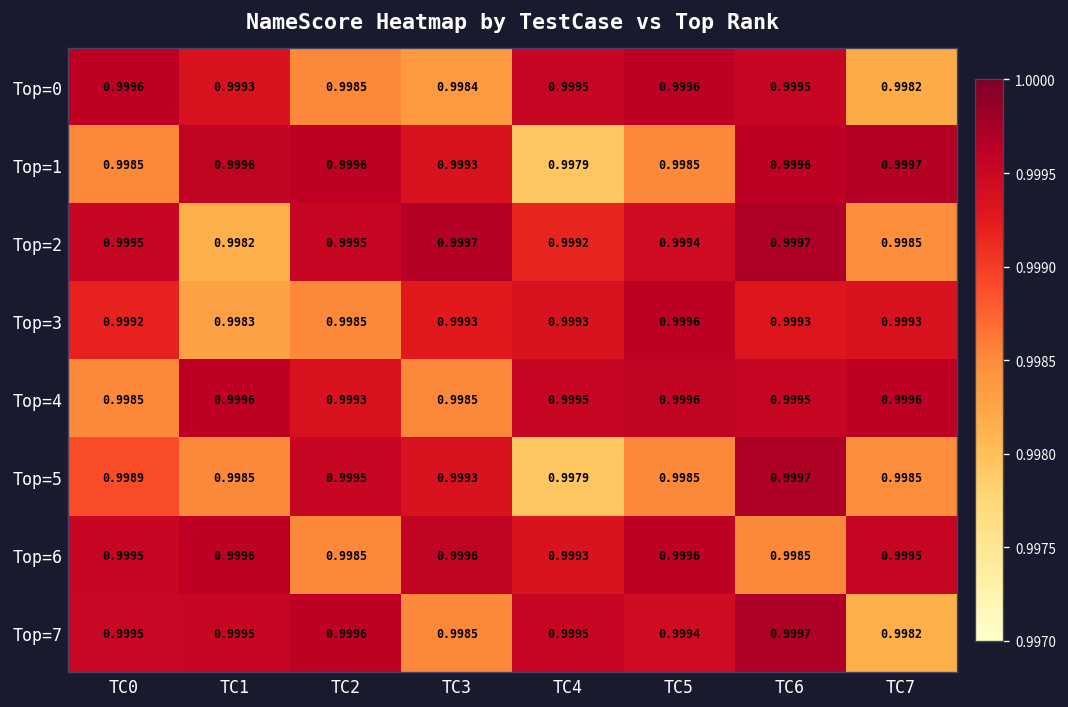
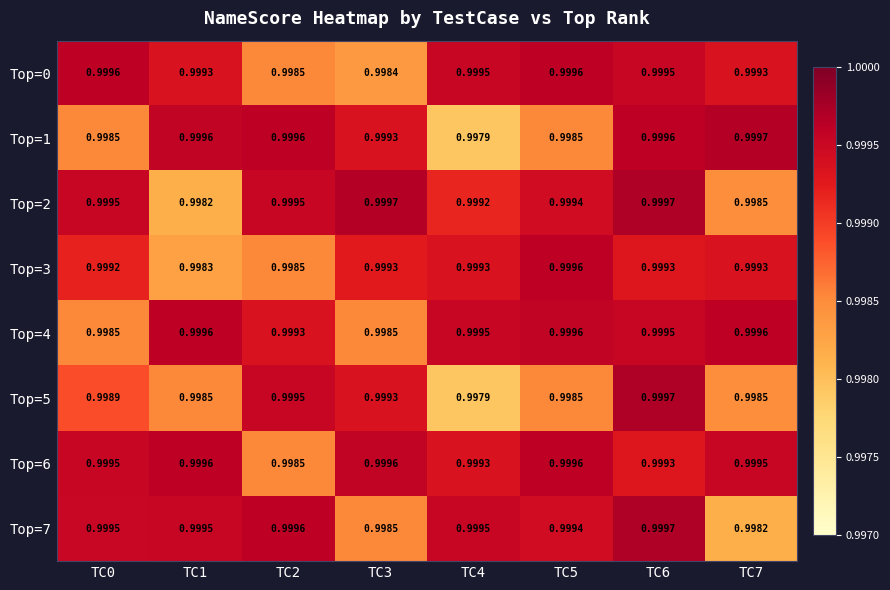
  {
    "Top=0": {
      "TC0": 0.9996,
      "TC1": 0.9993,
      "TC2": 0.9985,
      "TC3": 0.9984,
      "TC4": 0.9995,
      "TC5": 0.9996,
      "TC6": 0.9995,
-     "TC7": 0.9982
+     "TC7": 0.9993
    },
    "Top=1": {
      "TC0": 0.9985,
      "TC1": 0.9996,
      "TC2": 0.9996,
      "TC3": 0.9993,
      "TC4": 0.9979,
      "TC5": 0.9985,
      "TC6": 0.9996,
      "TC7": 0.9997
    },
    "Top=2": {
      "TC0": 0.9995,
      "TC1": 0.9982,
      "TC2": 0.9995,
      "TC3": 0.9997,
      "TC4": 0.9992,
      "TC5": 0.9994,
      "TC6": 0.9997,
      "TC7": 0.9985
    },
    "Top=3": {
      "TC0": 0.9992,
      "TC1": 0.9983,
      "TC2": 0.9985,
      "TC3": 0.9993,
      "TC4": 0.9993,
      "TC5": 0.9996,
      "TC6": 0.9993,
      "TC7": 0.9993
    },
    "Top=4": {
      "TC0": 0.9985,
      "TC1": 0.9996,
      "TC2": 0.9993,
      "TC3": 0.9985,
      "TC4": 0.9995,
      "TC5": 0.9996,
      "TC6": 0.9995,
      "TC7": 0.9996
    },
    "Top=5": {
      "TC0": 0.9989,
      "TC1": 0.9985,
      "TC2": 0.9995,
      "TC3": 0.9993,
      "TC4": 0.9979,
      "TC5": 0.9985,
      "TC6": 0.9997,
      "TC7": 0.9985
    },
    "Top=6": {
      "TC0": 0.9995,
      "TC1": 0.9996,
      "TC2": 0.9985,
      "TC3": 0.9996,
      "TC4": 0.9993,
      "TC5": 0.9996,
-     "TC6": 0.9985,
+     "TC6": 0.9993,
      "TC7": 0.9995
    },
    "Top=7": {
      "TC0": 0.9995,
      "TC1": 0.9995,
      "TC2": 0.9996,
      "TC3": 0.9985,
      "TC4": 0.9995,
      "TC5": 0.9994,
      "TC6": 0.9997,
      "TC7": 0.9982
    }
  }
